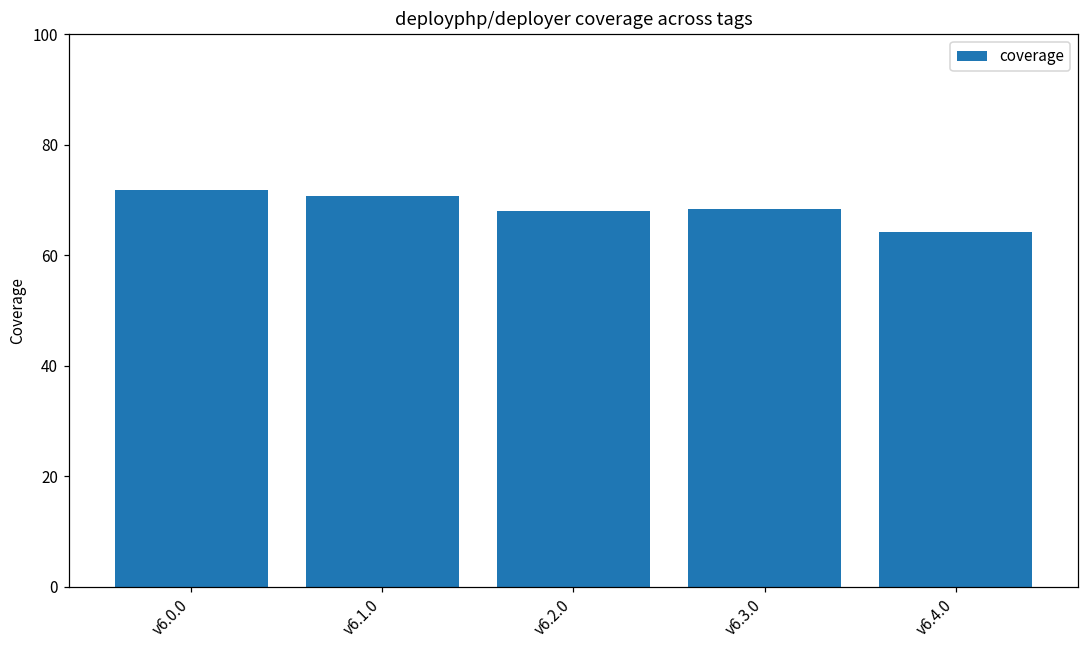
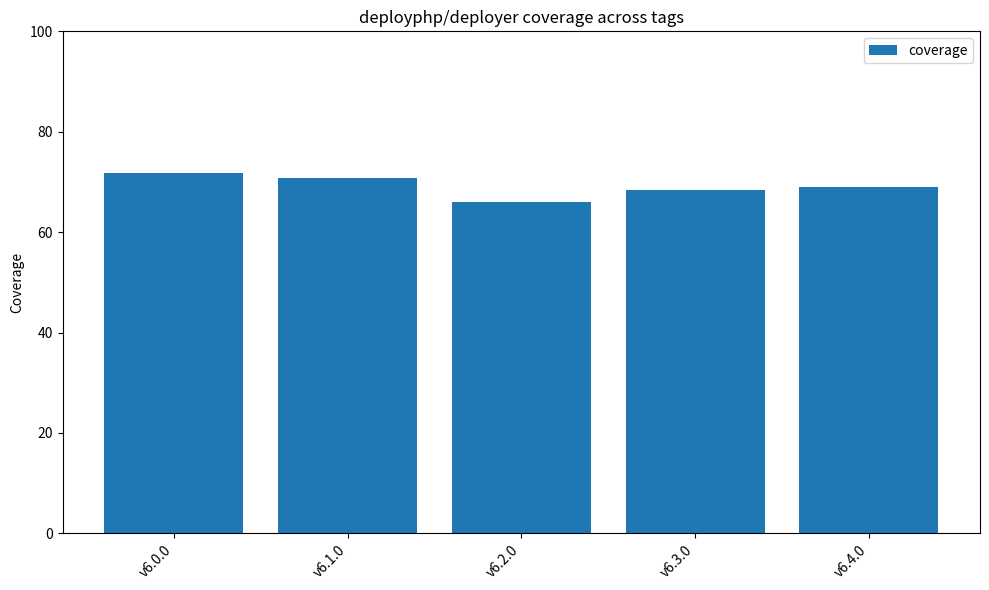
  {
    "v6.0.0": 72,
    "v6.1.0": 71,
-   "v6.2.0": 68,
+   "v6.2.0": 66,
    "v6.3.0": 68,
-   "v6.4.0": 64
+   "v6.4.0": 69
  }
